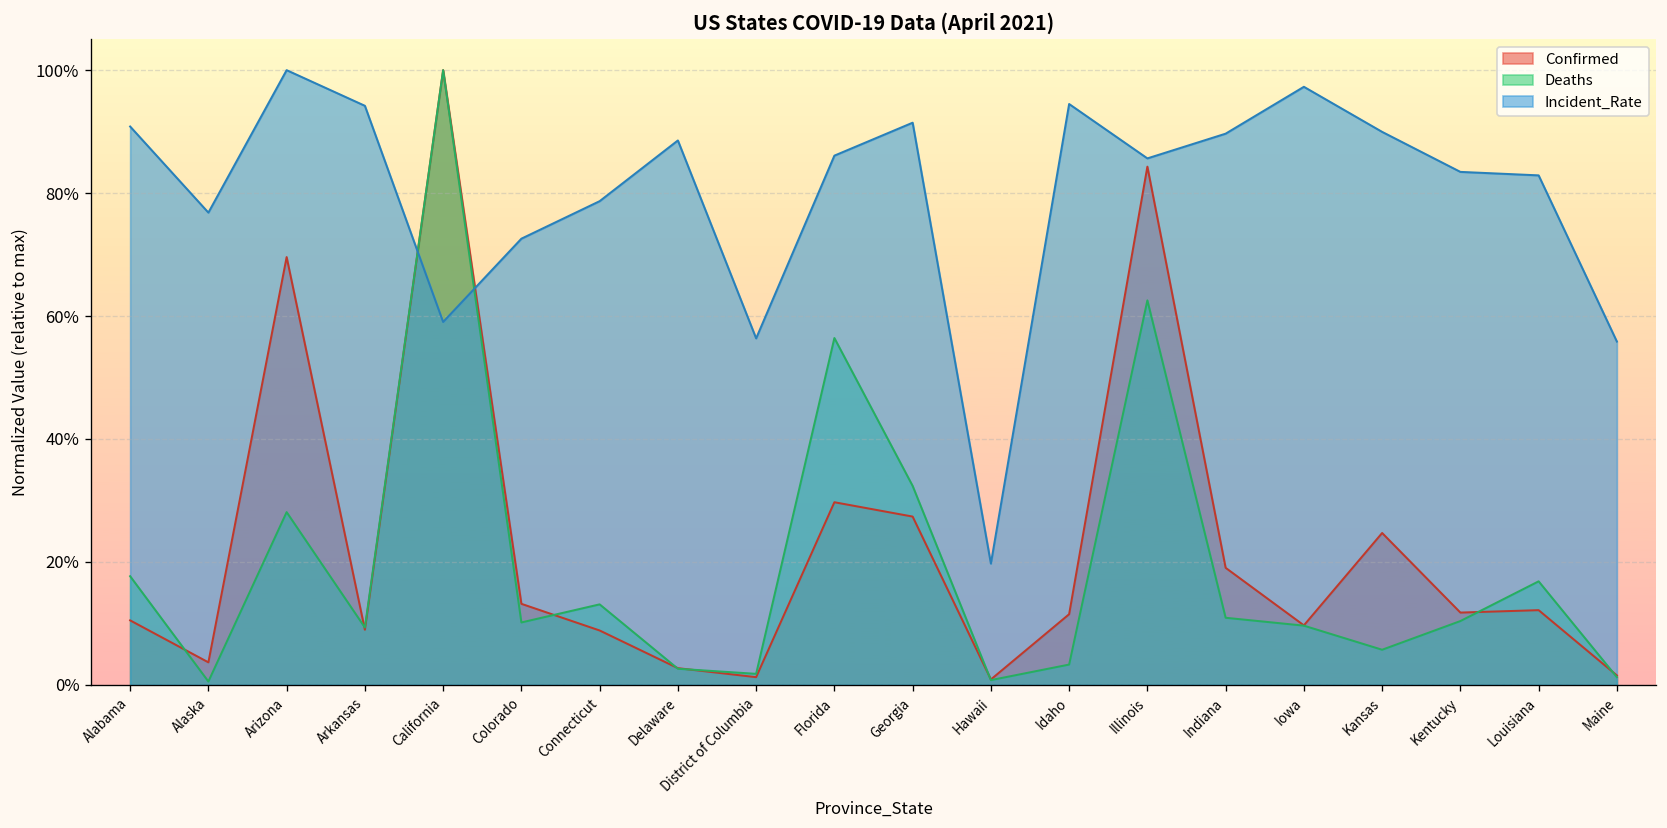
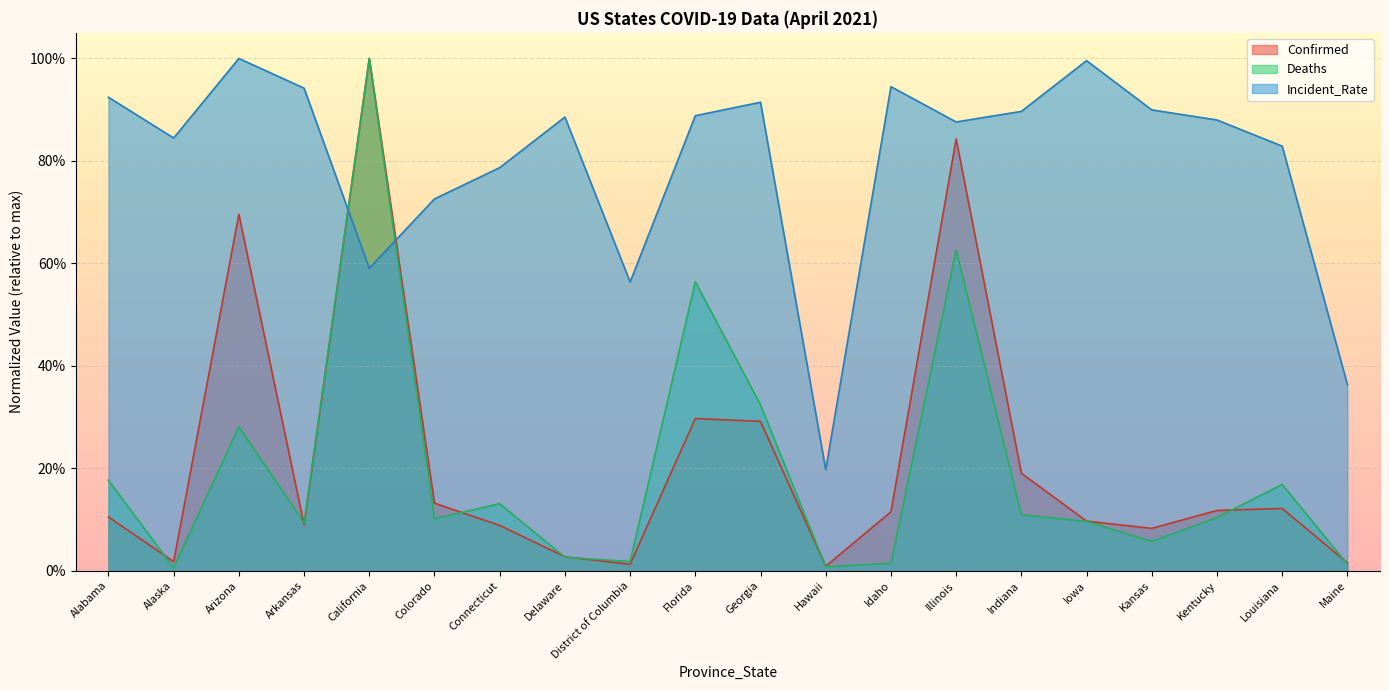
  {
    "Confirmed": {
      "Alabama": "10%",
-     "Alaska": "4%",
+     "Alaska": "2%",
      "Arizona": "70%",
      "Colorado": "13%",
      "Connecticut": "9%",
      "District of Columbia": "1%",
      "Florida": "30%",
-     "Georgia": "27%",
+     "Georgia": "29%",
      "Idaho": "11%",
      "Illinois": "84%",
      "Indiana": "19%",
-     "Kansas": "25%",
+     "Kansas": "8%",
      "Kentucky": "12%",
      "Louisiana": "12%"
    },
    "Deaths": {
      "Alabama": "18%",
      "Alaska": "1%",
      "Arizona": "28%",
      "Colorado": "10%",
      "Connecticut": "13%",
      "District of Columbia": "2%",
      "Florida": "56%",
      "Georgia": "32%",
-     "Idaho": "3%",
+     "Idaho": "1%",
      "Illinois": "63%",
      "Indiana": "11%",
      "Kansas": "6%",
      "Kentucky": "10%",
      "Louisiana": "17%"
    },
    "Incident_Rate": {
-     "Alabama": "91%",
-     "Alaska": "77%",
+     "Alabama": "92%",
+     "Alaska": "84%",
      "Arizona": "100%",
      "Arkansas": "94%",
      "California": "59%",
      "Colorado": "73%",
      "Connecticut": "79%",
      "Delaware": "89%",
      "District of Columbia": "56%",
-     "Florida": "86%",
+     "Florida": "89%",
      "Georgia": "91%",
      "Hawaii": "20%",
      "Idaho": "94%",
-     "Illinois": "86%",
+     "Illinois": "88%",
      "Indiana": "90%",
-     "Iowa": "97%",
+     "Iowa": "100%",
      "Kansas": "90%",
-     "Kentucky": "83%",
+     "Kentucky": "88%",
      "Louisiana": "83%",
-     "Maine": "56%"
+     "Maine": "36%"
    }
  }
